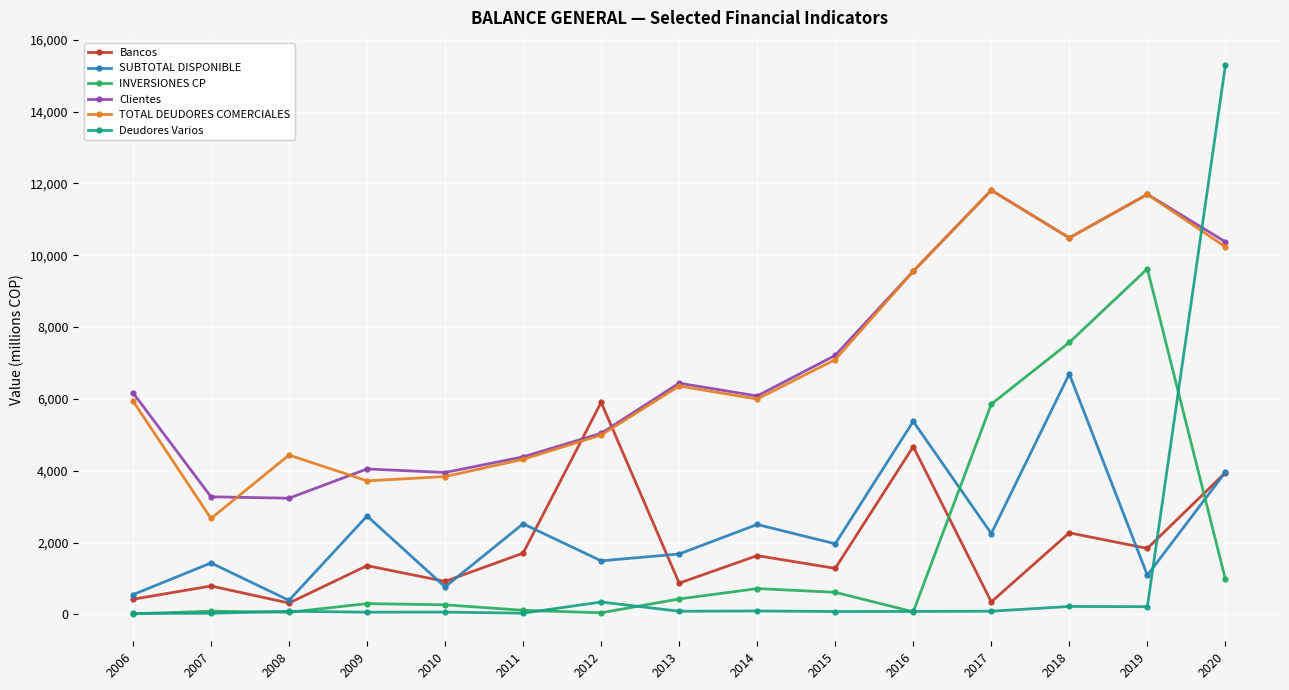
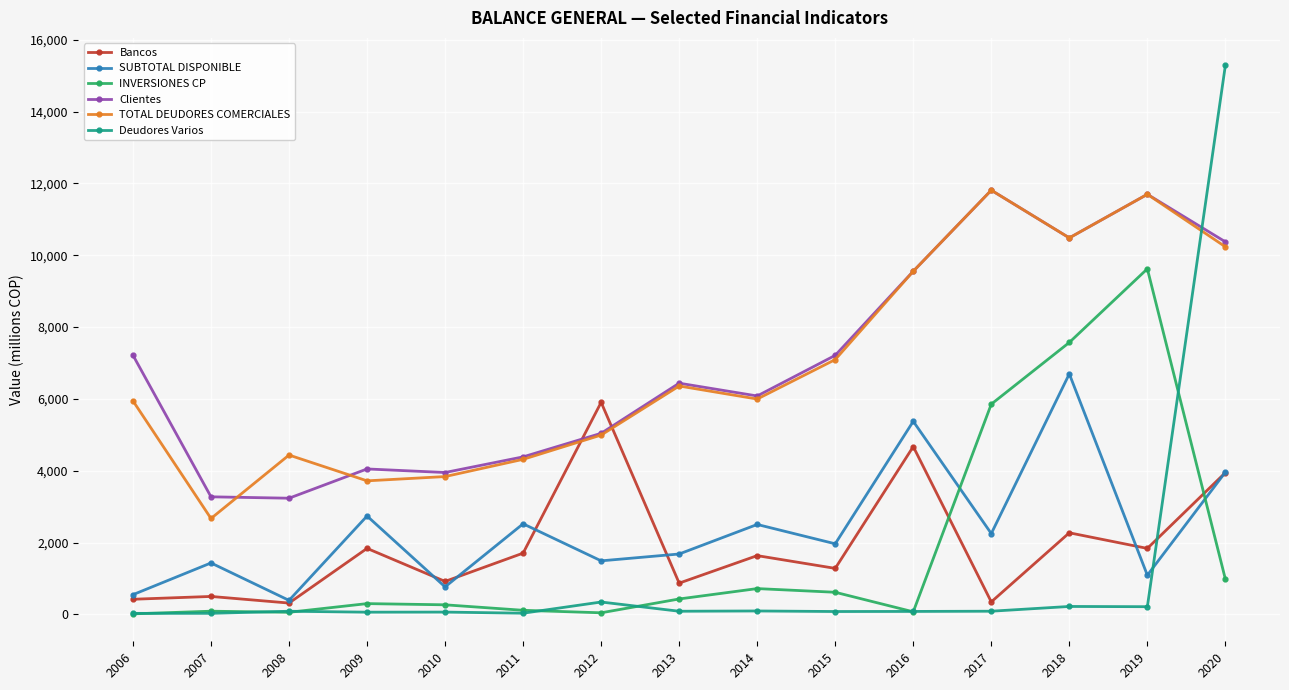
  {
    "Bancos": {
      "2006": "400",
-     "2007": "800",
+     "2007": "500",
      "2008": "300",
-     "2009": "1,400",
+     "2009": "1,800",
      "2010": "900",
      "2011": "1,700",
      "2012": "5,900",
      "2013": "900",
      "2014": "1,600",
      "2015": "1,300",
      "2016": "4,700",
      "2017": "300",
      "2018": "2,300",
      "2019": "1,800"
    },
    "SUBTOTAL DISPONIBLE": {
      "2006": "500",
      "2007": "1,400",
      "2008": "400",
      "2009": "2,700",
      "2010": "800",
      "2011": "2,500",
      "2012": "1,500",
      "2013": "1,700",
      "2014": "2,500",
      "2015": "2,000",
      "2016": "5,400",
      "2017": "2,300",
      "2018": "6,700",
      "2019": "1,100"
    },
    "Clientes": {
-     "2006": "6,200",
+     "2006": "7,200",
      "2007": "3,300",
      "2008": "3,200",
      "2009": "4,000",
      "2010": "4,000",
      "2013": "6,400",
      "2014": "6,100",
      "2015": "7,200",
      "2020": "10,400"
    },
    "TOTAL DEUDORES COMERCIALES": {
      "2006": "5,900",
      "2007": "2,700",
      "2008": "4,400",
      "2009": "3,700",
      "2010": "3,800",
      "2013": "6,400",
      "2014": "6,000",
      "2015": "7,100",
      "2020": "10,200"
    }
  }
